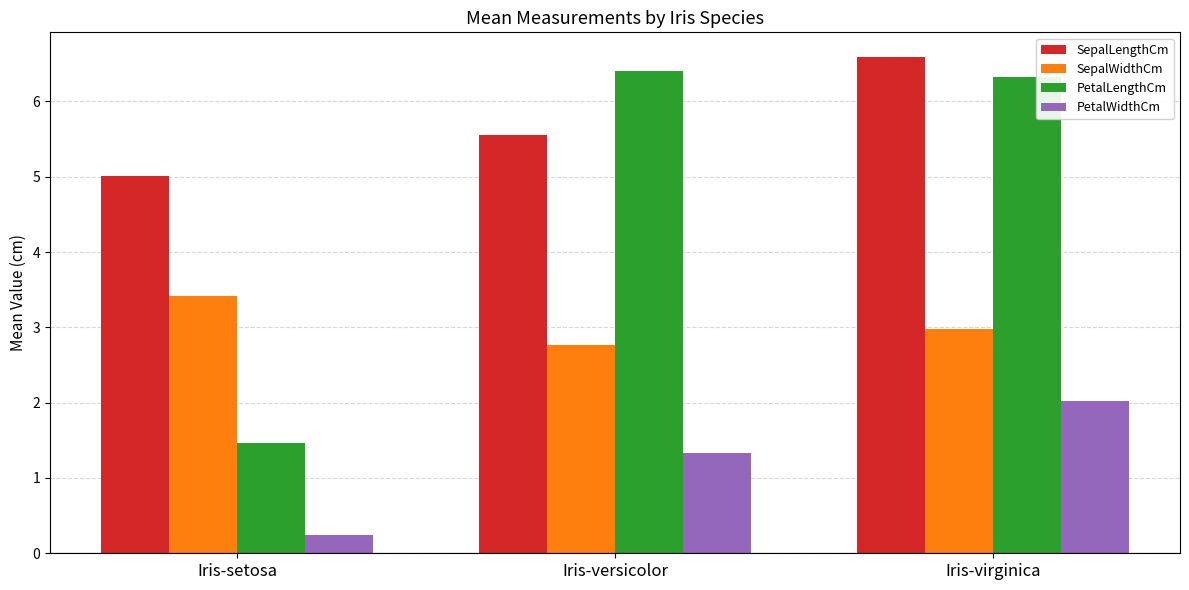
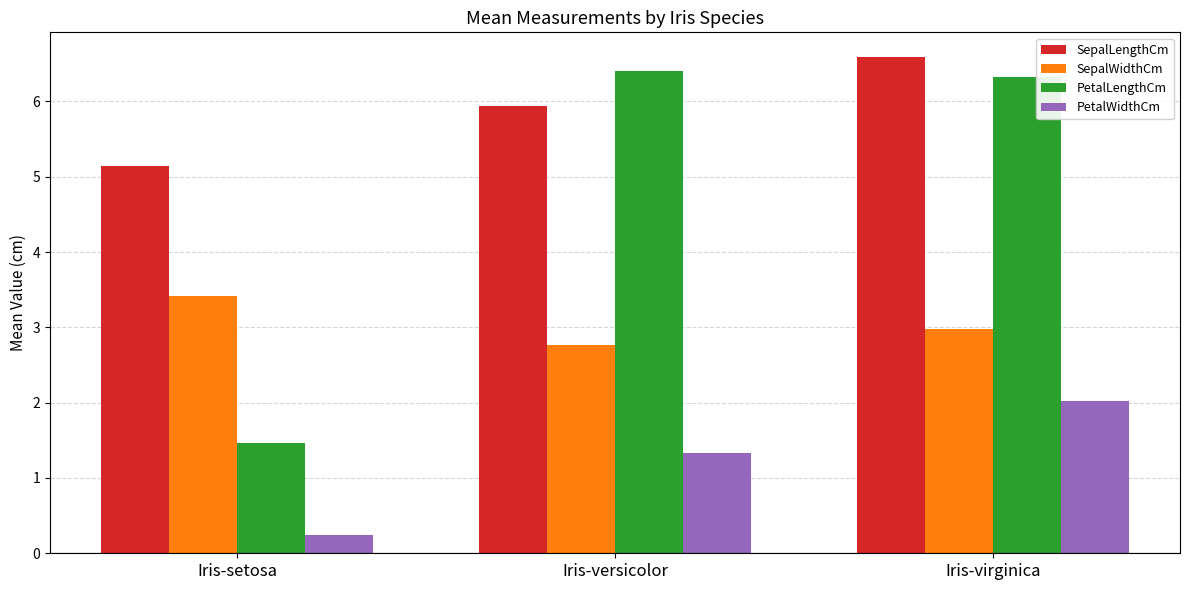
  {
    "SepalLengthCm": {
-     "Iris-setosa": 5.0,
-     "Iris-versicolor": 5.6,
+     "Iris-setosa": 5.1,
+     "Iris-versicolor": 5.9,
      "Iris-virginica": 6.6
    },
    "SepalWidthCm": {
      "Iris-setosa": 3.4,
      "Iris-versicolor": 2.8,
      "Iris-virginica": 3.0
    },
    "PetalLengthCm": {
      "Iris-setosa": 1.5,
      "Iris-versicolor": 6.4,
      "Iris-virginica": 6.3
    },
    "PetalWidthCm": {
      "Iris-setosa": 0.2,
      "Iris-versicolor": 1.3,
      "Iris-virginica": 2.0
    }
  }
